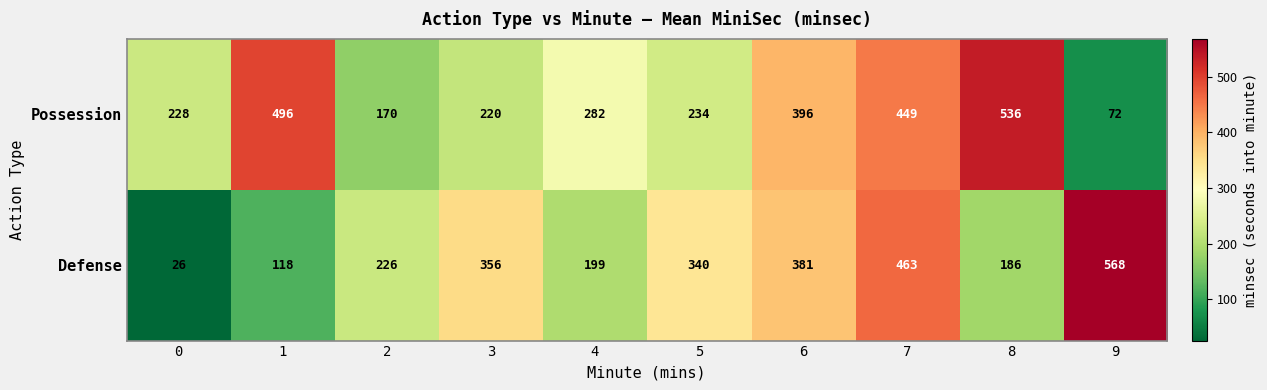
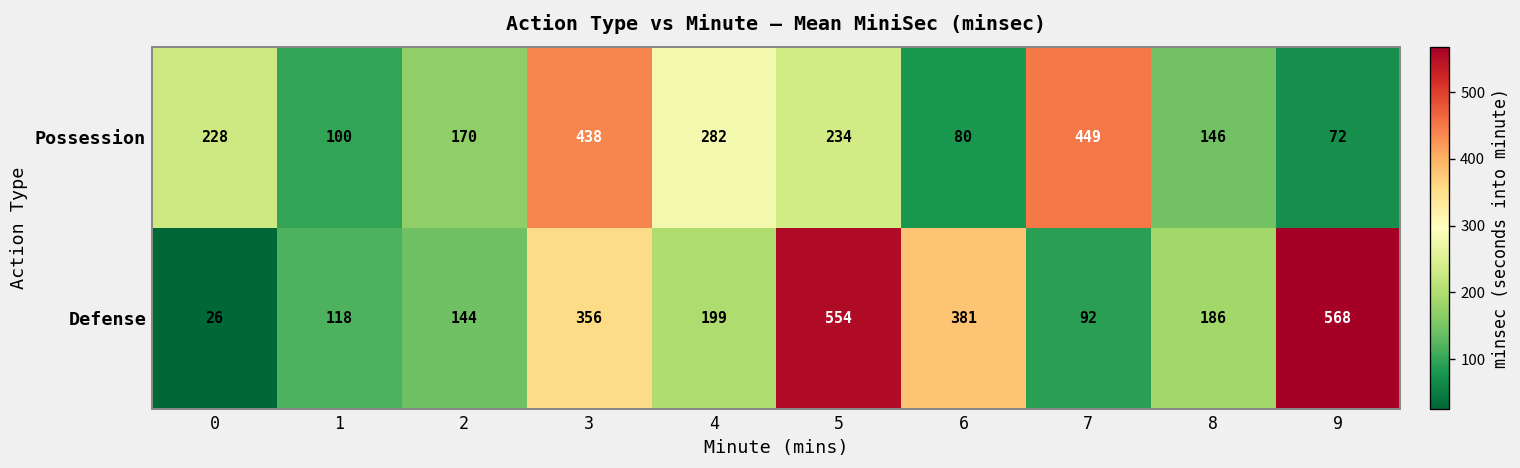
  {
    "Possession": {
      "0": 228,
-     "1": 496,
+     "1": 100,
      "2": 170,
-     "3": 220,
+     "3": 438,
      "4": 282,
      "5": 234,
-     "6": 396,
+     "6": 80,
      "7": 449,
-     "8": 536,
+     "8": 146,
      "9": 72
    },
    "Defense": {
      "0": 26,
      "1": 118,
-     "2": 226,
+     "2": 144,
      "3": 356,
      "4": 199,
-     "5": 340,
+     "5": 554,
      "6": 381,
-     "7": 463,
+     "7": 92,
      "8": 186,
      "9": 568
    }
  }
